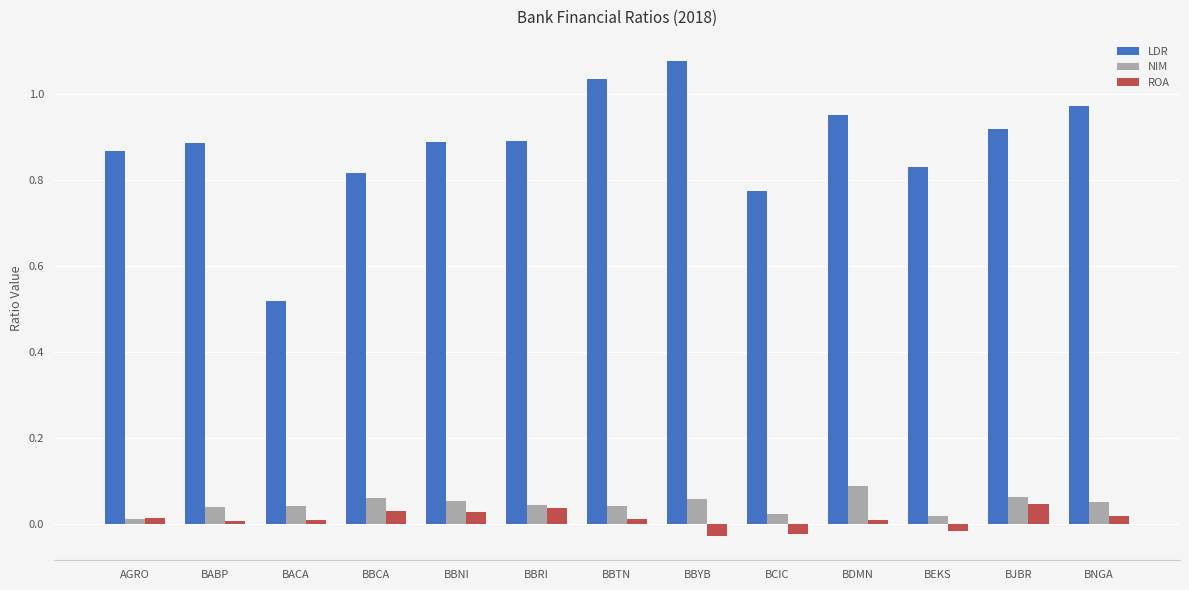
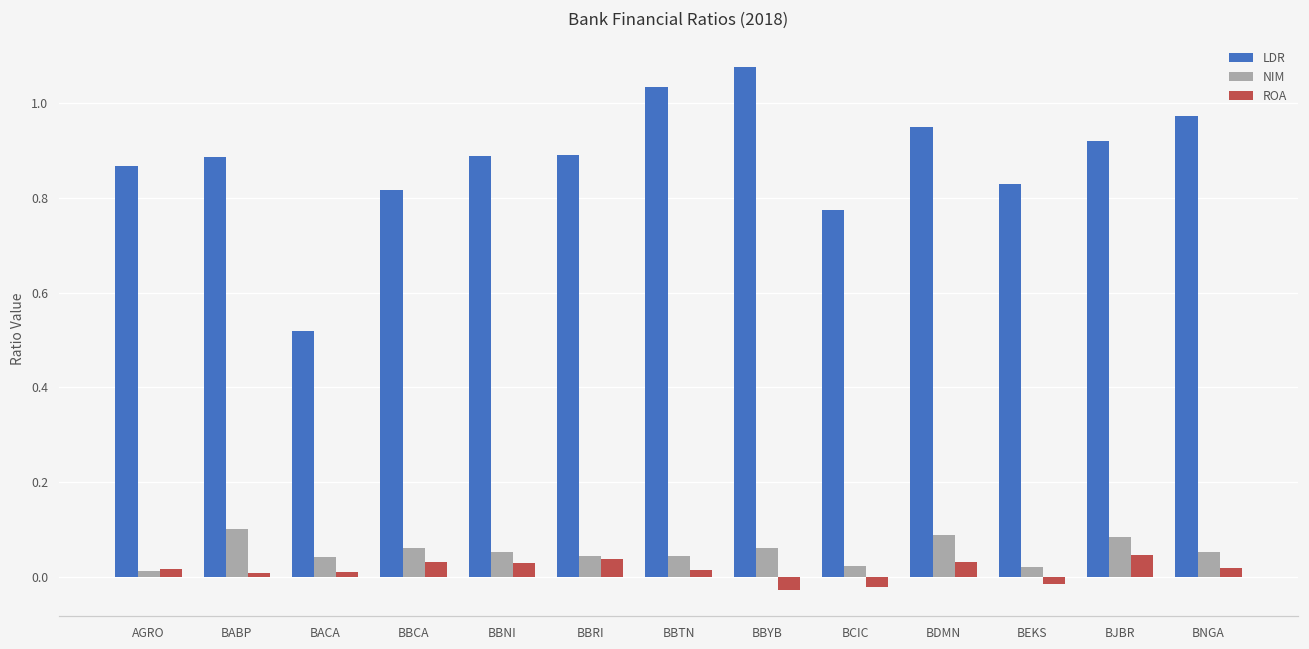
  {
    "LDR": {
      "AGRO": 0.87,
      "BABP": 0.89,
      "BACA": 0.52,
      "BBCA": 0.82,
      "BBNI": 0.89,
      "BBRI": 0.89,
      "BBTN": 1.03,
      "BBYB": 1.08,
      "BCIC": 0.77,
      "BDMN": 0.95,
      "BEKS": 0.83,
      "BJBR": 0.92,
      "BNGA": 0.97
    },
    "NIM": {
      "AGRO": 0.01,
-     "BABP": 0.04,
+     "BABP": 0.10,
      "BACA": 0.04,
      "BBCA": 0.06,
      "BBNI": 0.05,
      "BBRI": 0.04,
      "BBTN": 0.04,
      "BBYB": 0.06,
      "BCIC": 0.02,
      "BDMN": 0.09,
      "BEKS": 0.02,
-     "BJBR": 0.06,
+     "BJBR": 0.08,
      "BNGA": 0.05
    },
    "ROA": {
      "AGRO": 0.02,
      "BABP": 0.01,
      "BACA": 0.01,
      "BBCA": 0.03,
      "BBNI": 0.03,
      "BBRI": 0.04,
      "BBTN": 0.01,
      "BBYB": -0.03,
      "BCIC": -0.02,
-     "BDMN": 0.01,
+     "BDMN": 0.03,
      "BEKS": -0.02,
      "BJBR": 0.05,
      "BNGA": 0.02
    }
  }
